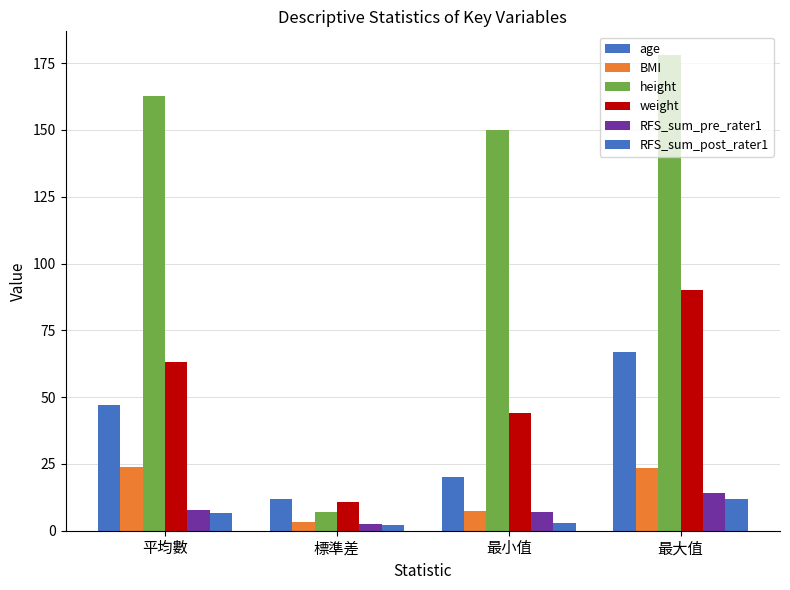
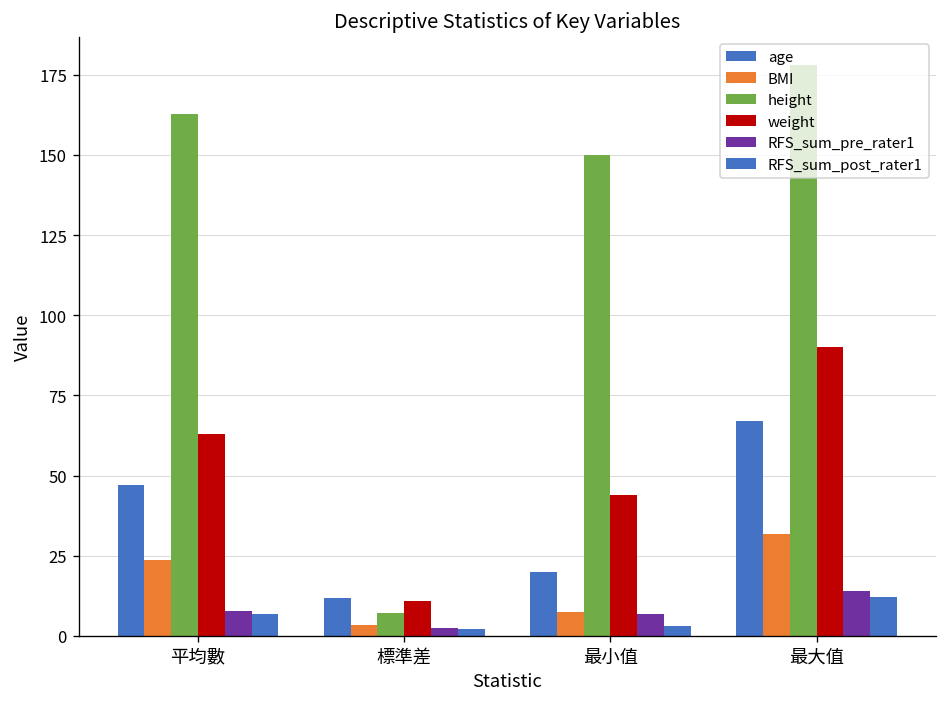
  {
    "BMI": {
      "平均數": 24,
      "標準差": 3,
      "最小值": 8,
-     "最大值": 24
+     "最大值": 32
    },
    "height": {
      "平均數": 163,
      "標準差": 7,
      "最小值": 150
    },
    "weight": {
      "平均數": 63,
      "標準差": 11,
      "最小值": 44,
      "最大值": 90
    },
    "RFS_sum_pre_rater1": {
      "平均數": 8,
      "標準差": 2,
      "最小值": 7,
      "最大值": 14
    }
  }
